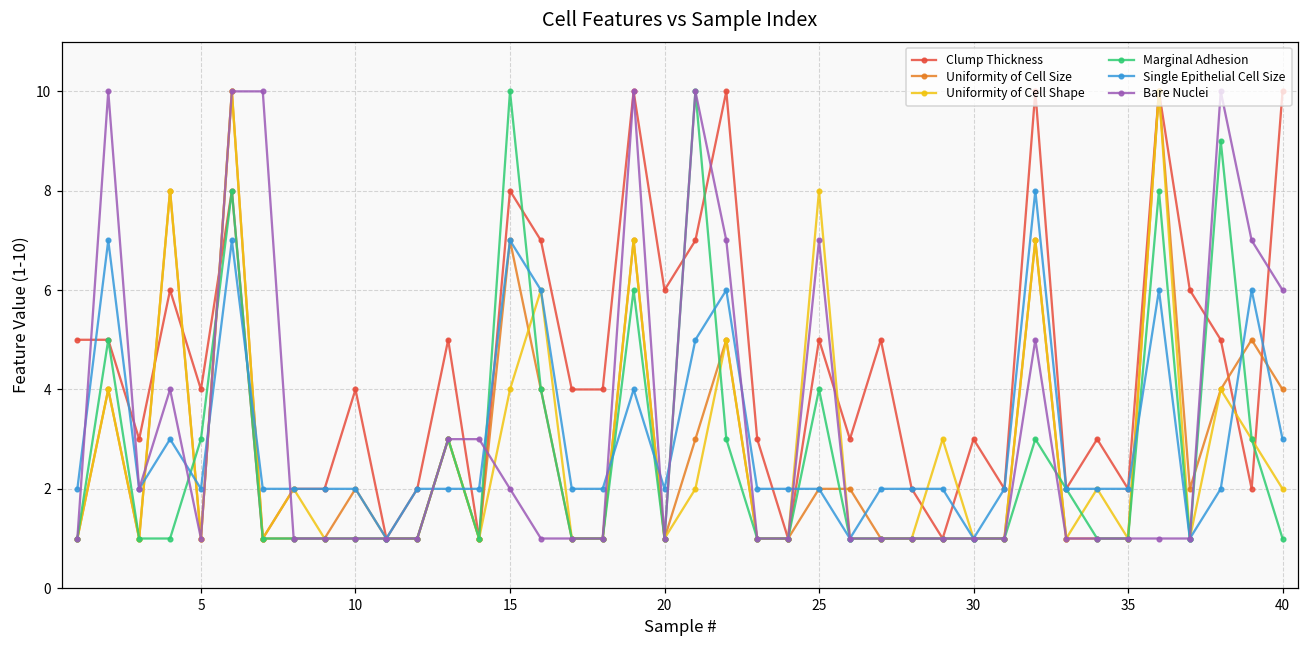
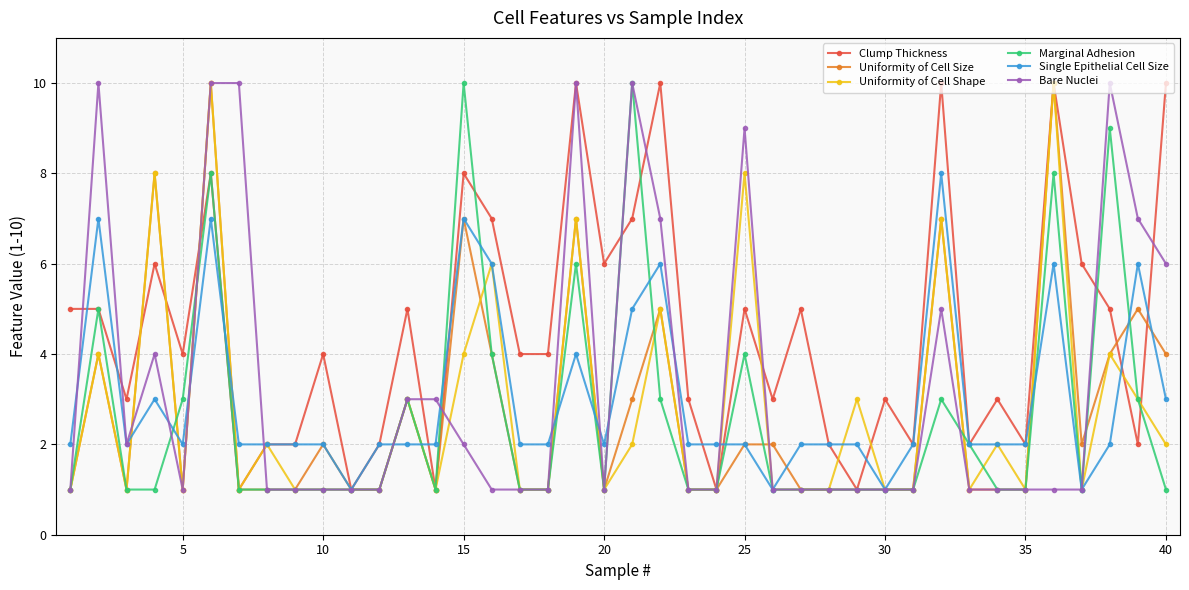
  {
    "Uniformity of Cell Shape": {
      "15": 4,
      "25": 8,
      "40": 2
    },
    "Marginal Adhesion": {
      "5": 3,
      "15": 10,
      "25": 4,
      "40": 1
    },
    "Single Epithelial Cell Size": {
      "5": 2,
      "20": 2,
      "40": 3
    },
    "Bare Nuclei": {
      "15": 2,
-     "25": 7,
+     "25": 9,
      "40": 6
    }
  }
